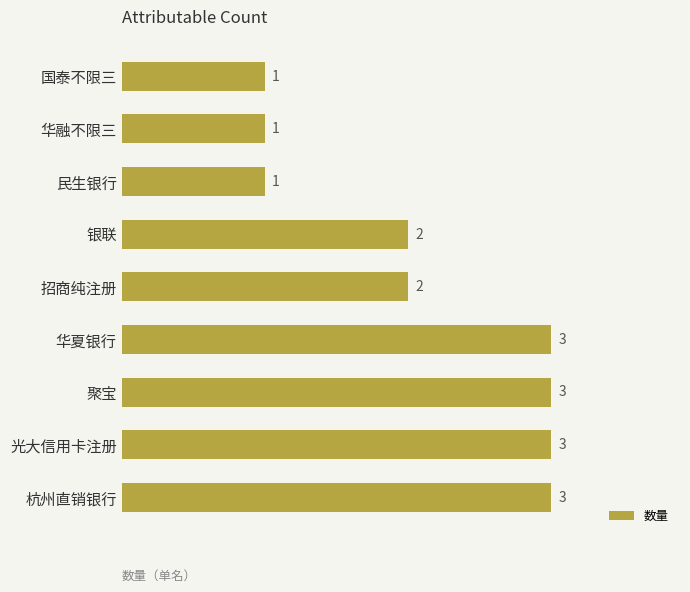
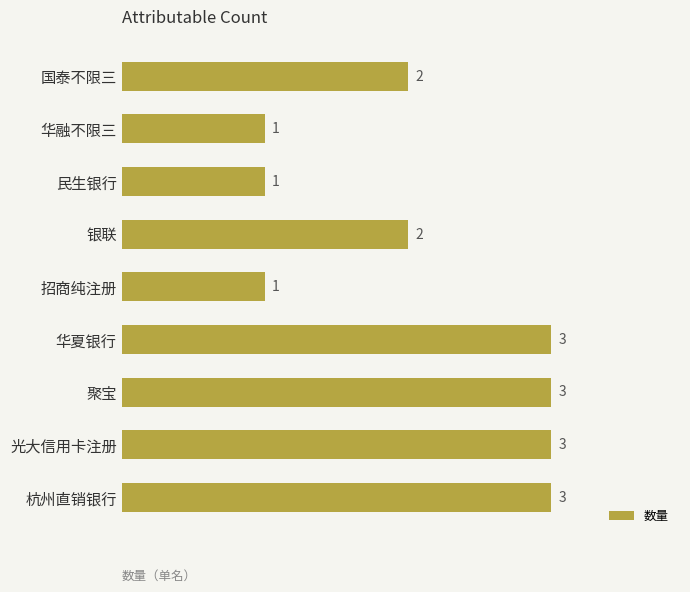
  {
-   "国泰不限三": 1,
+   "国泰不限三": 2,
    "华融不限三": 1,
    "民生银行": 1,
    "银联": 2,
-   "招商纯注册": 2,
+   "招商纯注册": 1,
    "华夏银行": 3,
    "聚宝": 3,
    "光大信用卡注册": 3,
    "杭州直销银行": 3
  }
